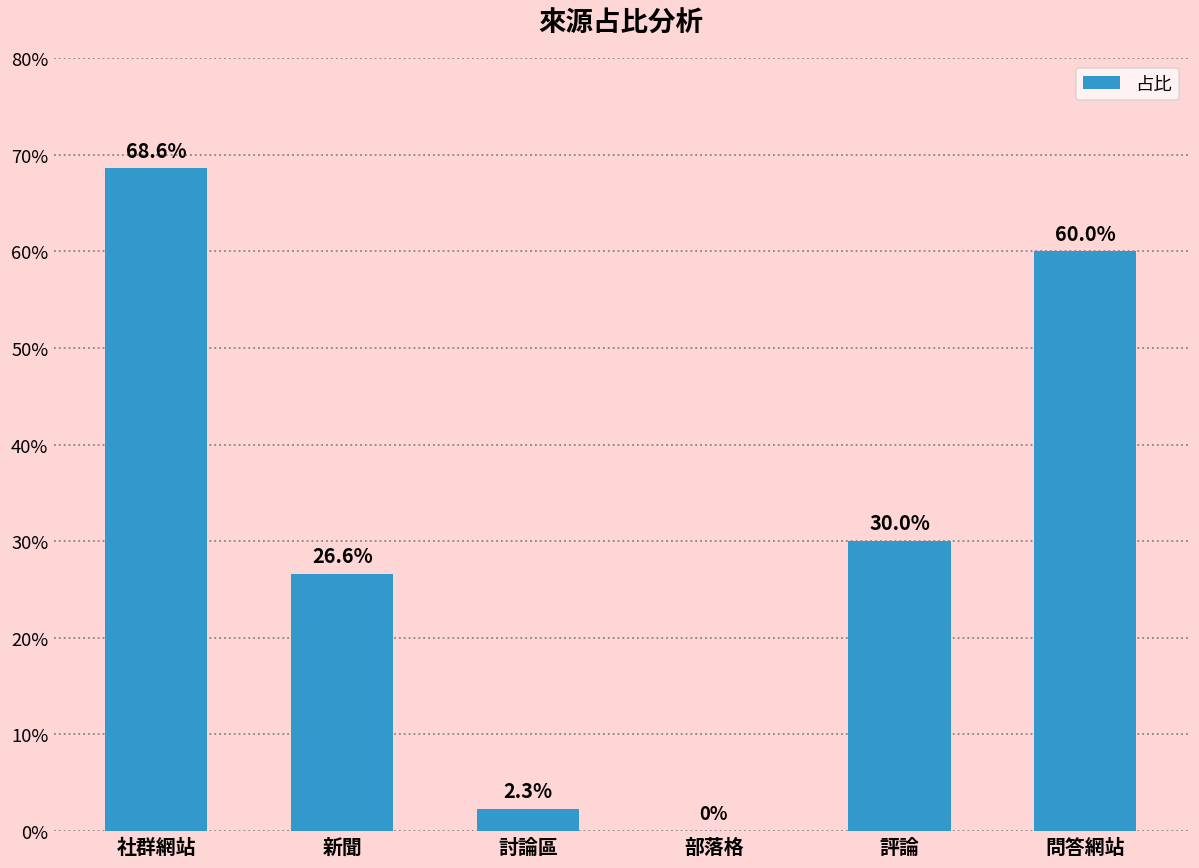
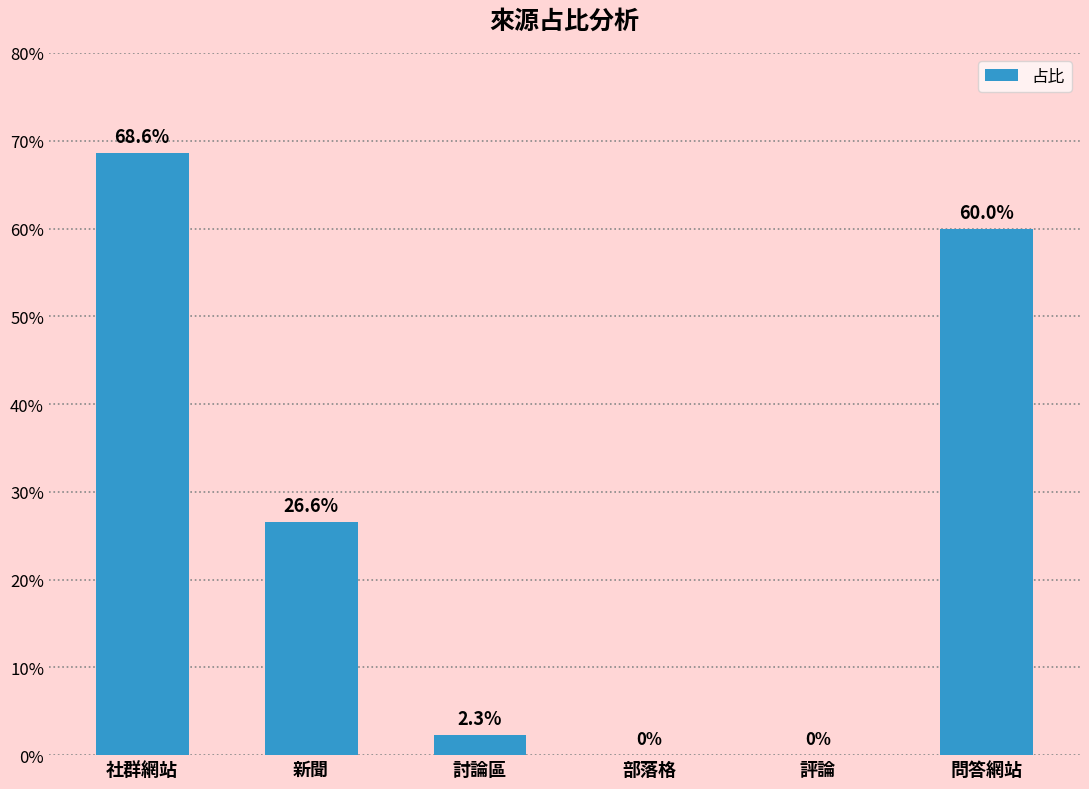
  {
    "社群網站": "68.6%",
    "新聞": "26.6%",
    "討論區": "2.3%",
    "部落格": "0%",
-   "評論": "30.0%",
+   "評論": "0%",
    "問答網站": "60.0%"
  }
